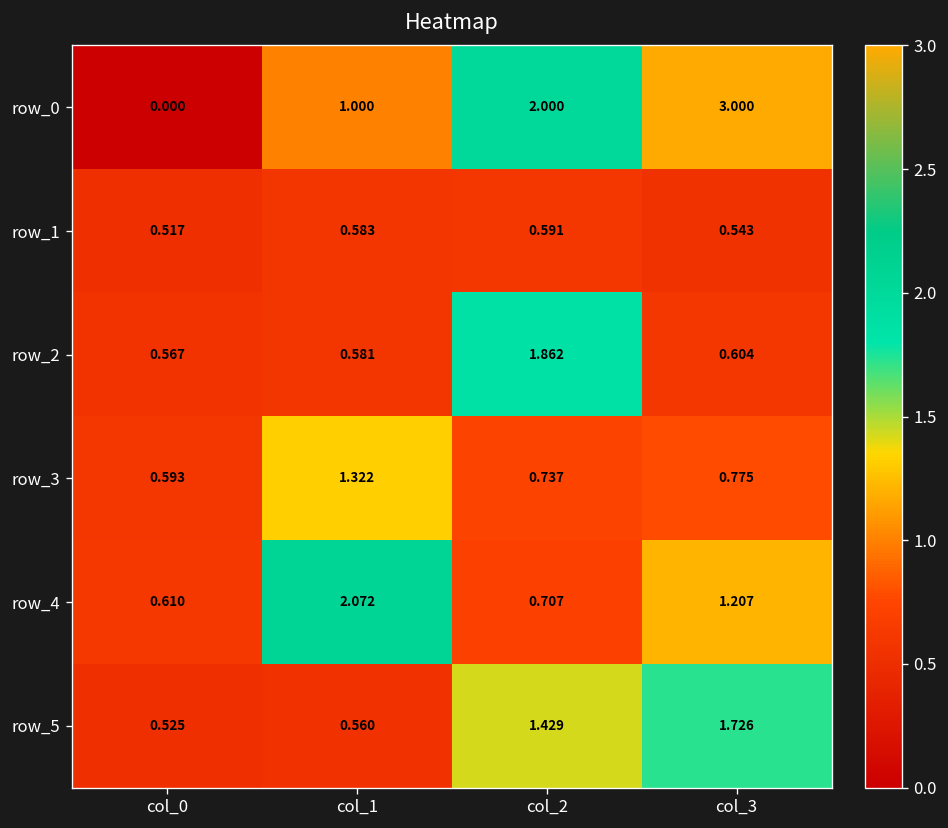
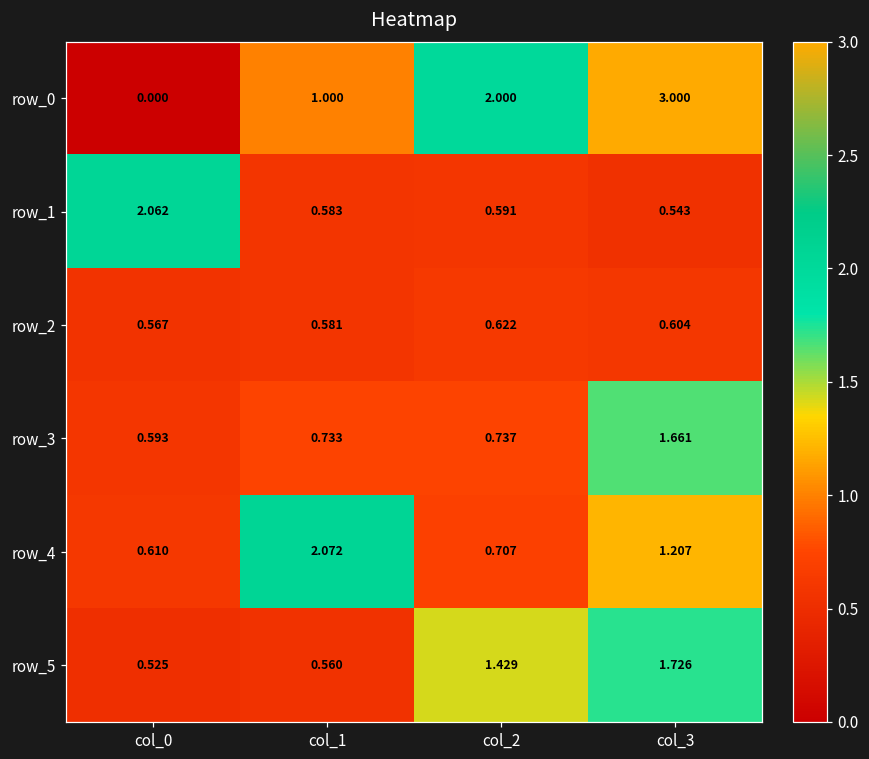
  {
    "row_0": {
      "col_0": 0.000,
      "col_1": 1.000,
      "col_2": 2.000,
      "col_3": 3.000
    },
    "row_1": {
-     "col_0": 0.517,
+     "col_0": 2.062,
      "col_1": 0.583,
      "col_2": 0.591,
      "col_3": 0.543
    },
    "row_2": {
      "col_0": 0.567,
      "col_1": 0.581,
-     "col_2": 1.862,
+     "col_2": 0.622,
      "col_3": 0.604
    },
    "row_3": {
      "col_0": 0.593,
-     "col_1": 1.322,
+     "col_1": 0.733,
      "col_2": 0.737,
-     "col_3": 0.775
+     "col_3": 1.661
    },
    "row_4": {
      "col_0": 0.610,
      "col_1": 2.072,
      "col_2": 0.707,
      "col_3": 1.207
    },
    "row_5": {
      "col_0": 0.525,
      "col_1": 0.560,
      "col_2": 1.429,
      "col_3": 1.726
    }
  }
